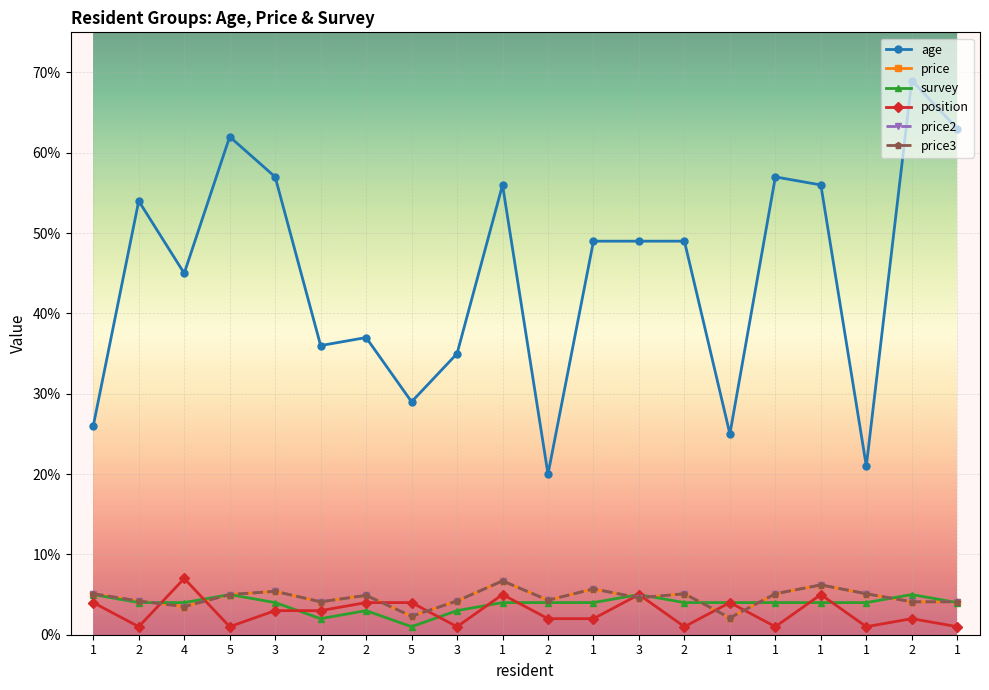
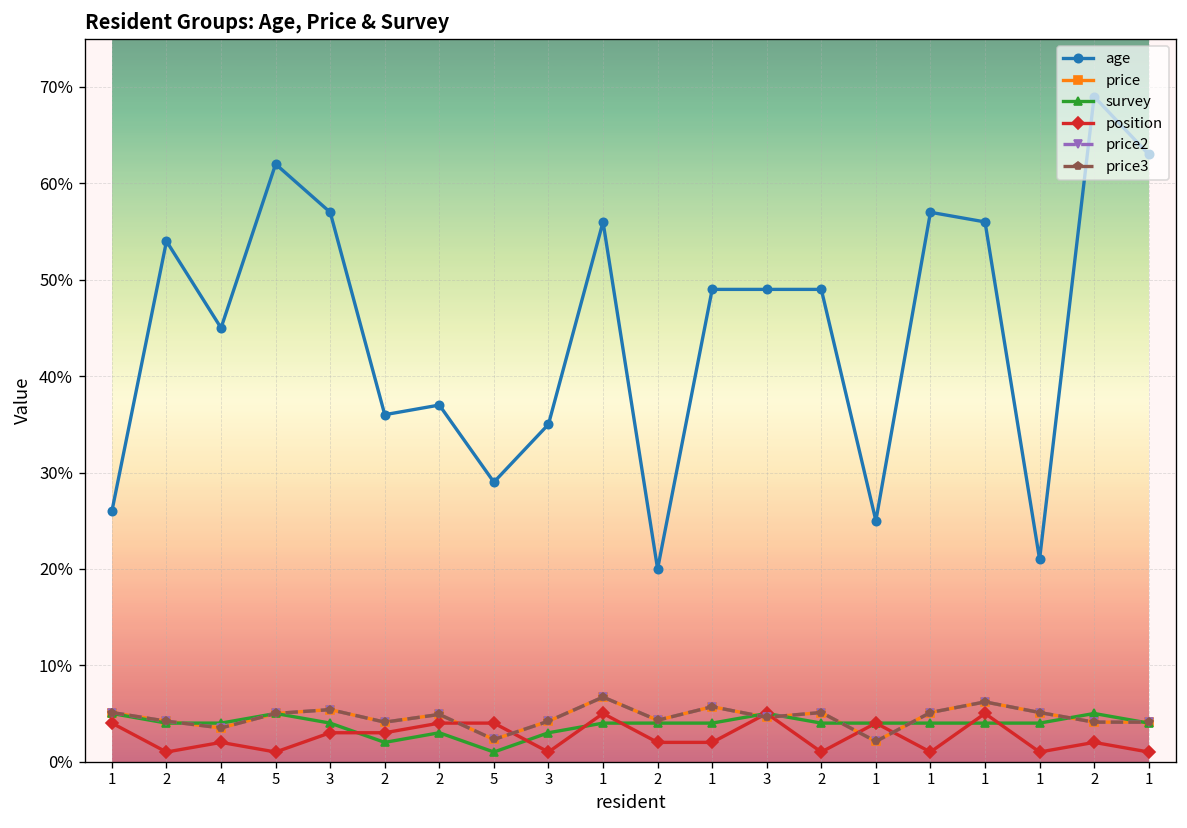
  {
    "age": {
      "4": "45%"
    },
    "price3": {
      "4": "4%"
    },
    "survey": {
      "4": "4%"
    },
    "position": {
-     "4": "7%"
+     "4": "2%"
    }
  }
